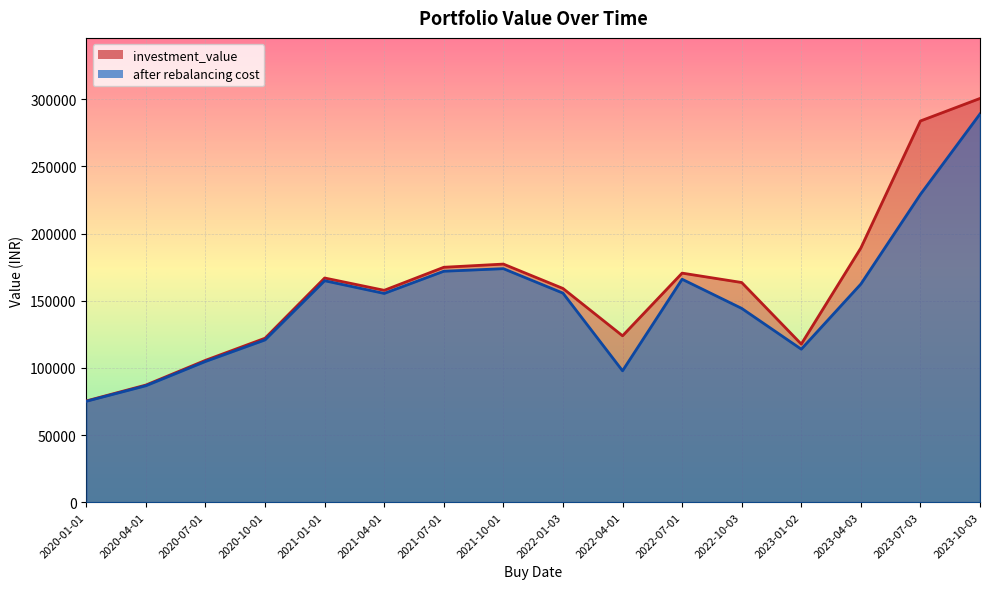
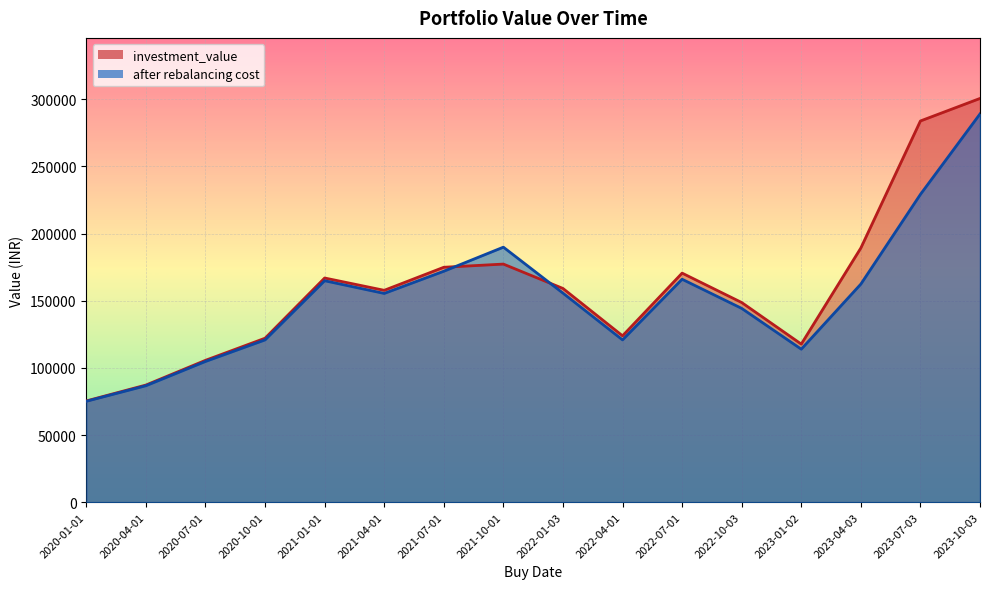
  {
    "investment_value": {
      "2021-01-01": 167000,
      "2021-04-01": 158000,
      "2021-07-01": 175000,
      "2021-10-01": 177000,
      "2022-01-03": 159000,
      "2022-04-01": 124000,
      "2022-07-01": 171000,
-     "2022-10-03": 164000,
+     "2022-10-03": 149000,
      "2023-01-02": 118000,
      "2023-04-03": 189000,
      "2023-07-03": 284000,
      "2023-10-03": 301000
    },
    "after rebalancing cost": {
      "2021-01-01": 165000,
      "2021-04-01": 155000,
      "2021-07-01": 172000,
-     "2021-10-01": 174000,
+     "2021-10-01": 190000,
      "2022-01-03": 156000,
-     "2022-04-01": 98000,
+     "2022-04-01": 121000,
      "2022-07-01": 166000,
      "2022-10-03": 144000,
      "2023-01-02": 114000,
      "2023-04-03": 162000,
      "2023-07-03": 229000,
      "2023-10-03": 289000
    }
  }
